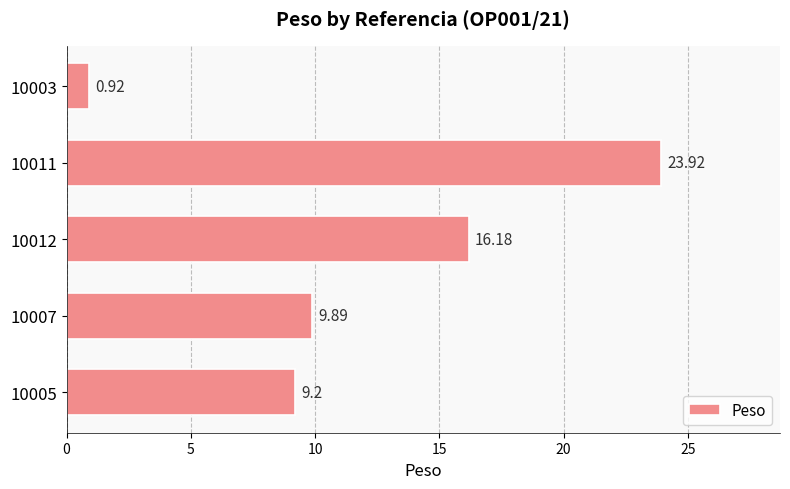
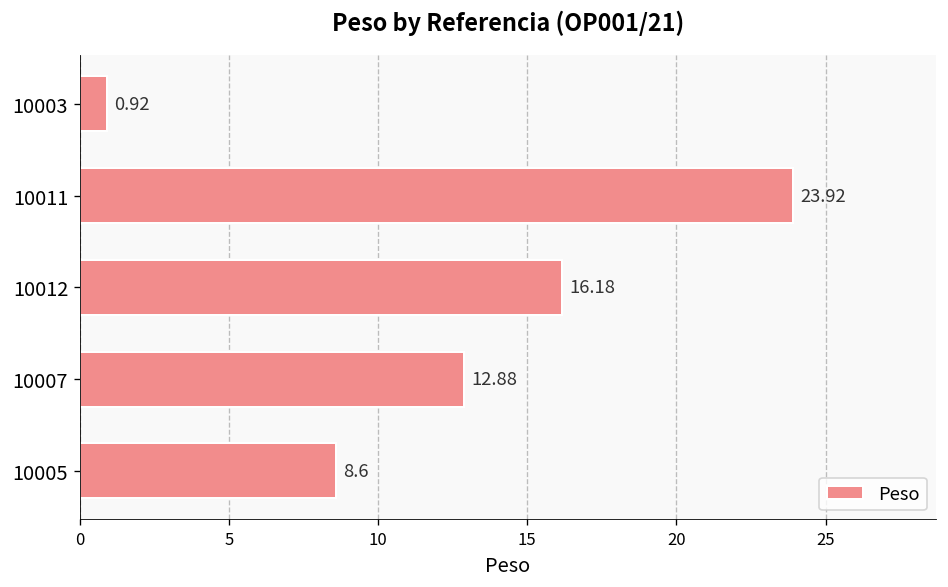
  {
    "10003": 0.92,
    "10011": 23.92,
    "10012": 16.18,
-   "10007": 9.89,
-   "10005": 9.2
+   "10007": 12.88,
+   "10005": 8.6
  }
